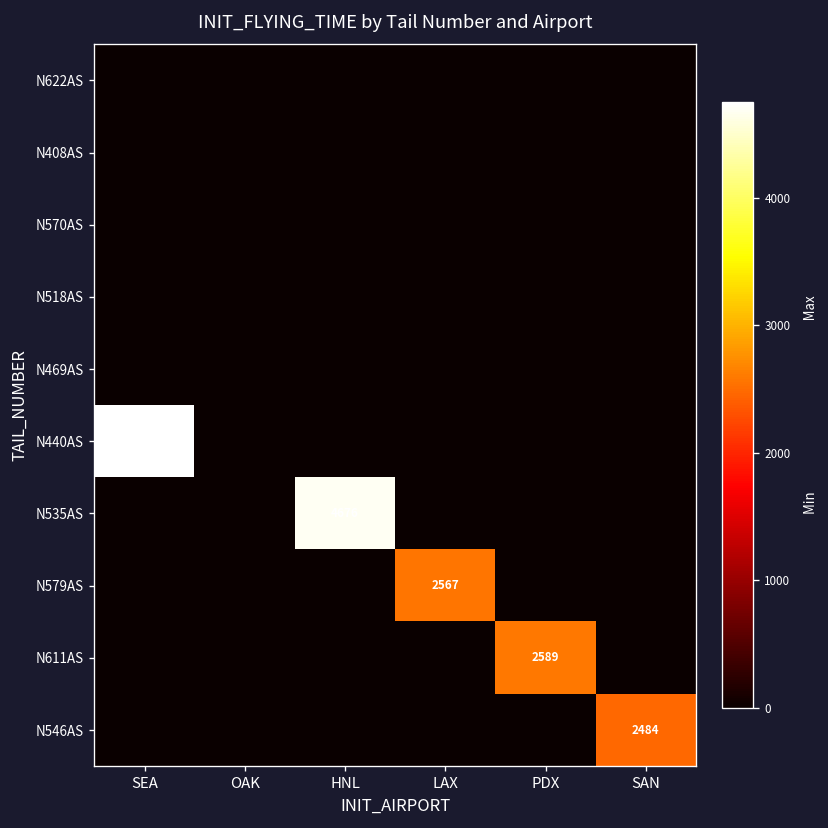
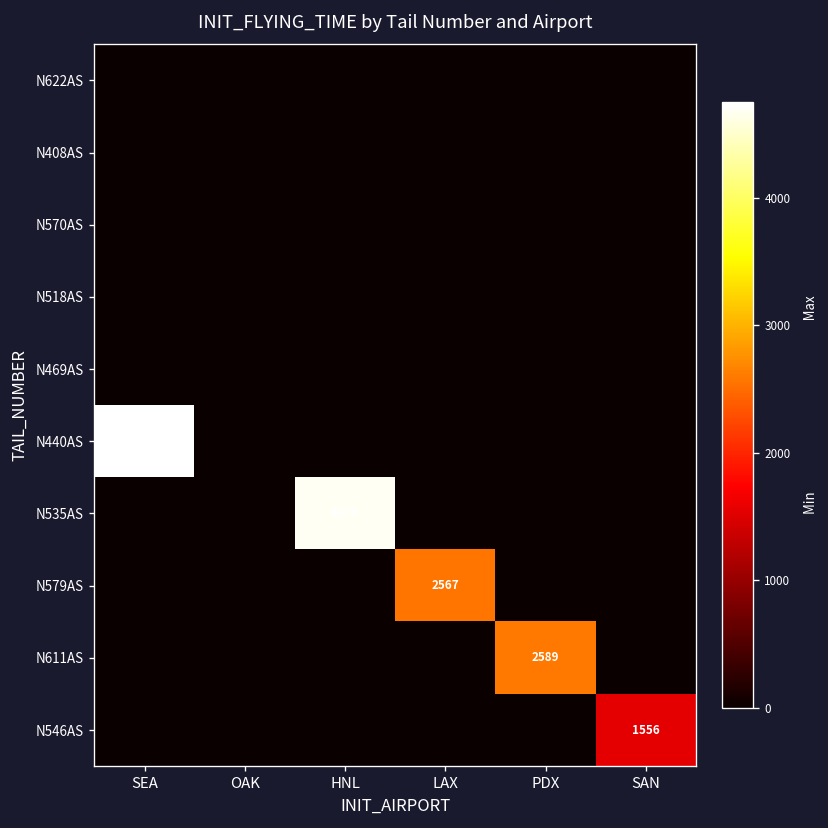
  {
    "N579AS": {
      "LAX": 2567
    },
    "N611AS": {
      "PDX": 2589
    },
    "N546AS": {
-     "SAN": 2484
+     "SAN": 1556
    }
  }
